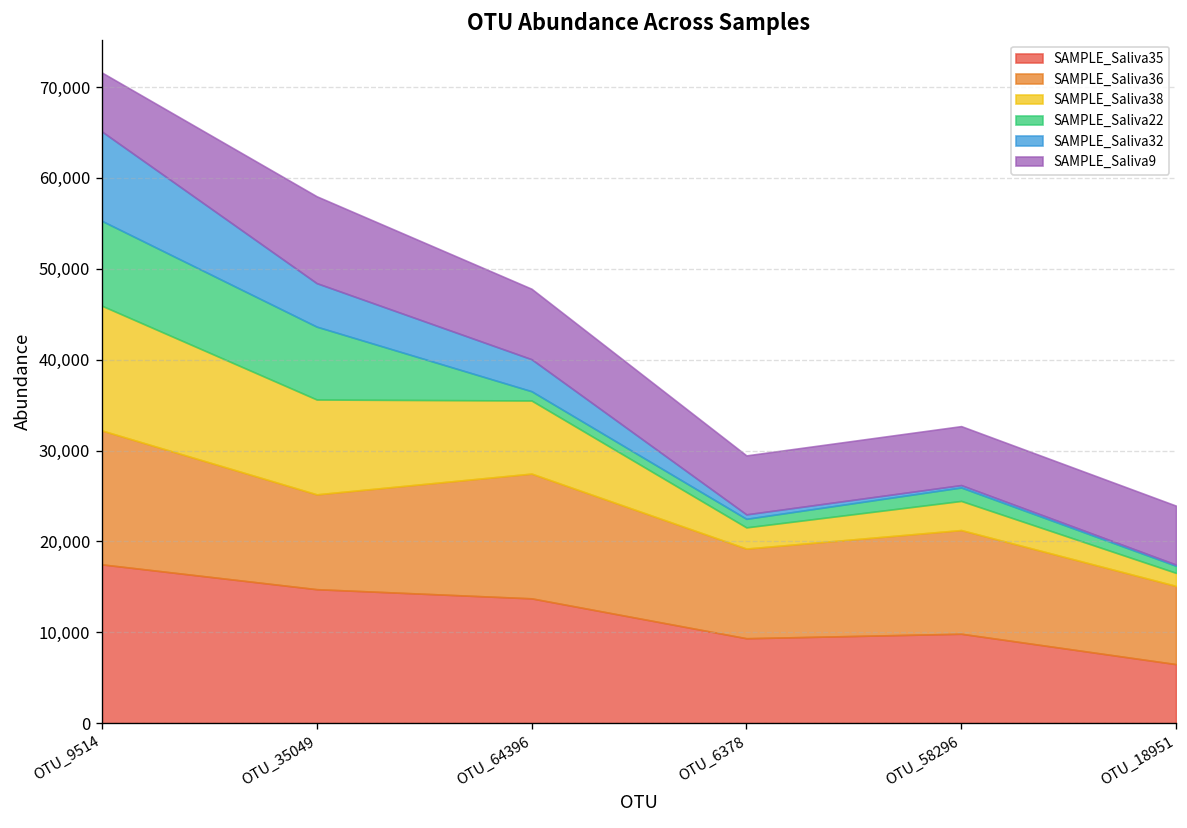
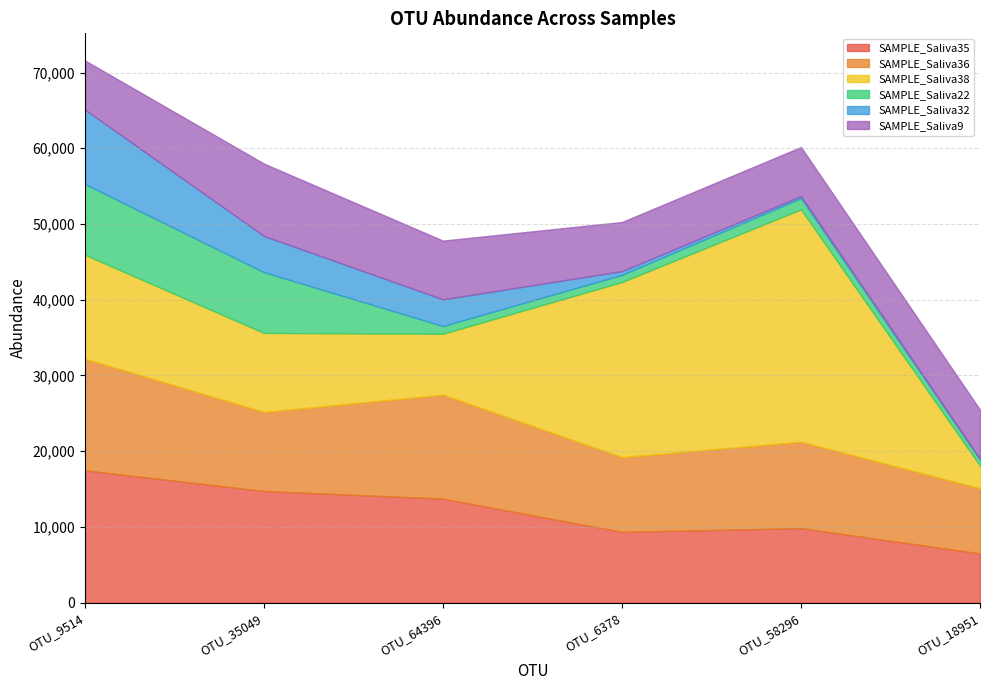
  {
    "SAMPLE_Saliva38": {
      "OTU_9514": "14,000",
      "OTU_35049": "10,000",
      "OTU_64396": "8,000",
-     "OTU_6378": "2,000",
-     "OTU_58296": "3,000",
-     "OTU_18951": "1,000"
+     "OTU_6378": "23,000",
+     "OTU_58296": "31,000",
+     "OTU_18951": "3,000"
    },
    "SAMPLE_Saliva22": {
      "OTU_9514": "9,000",
      "OTU_35049": "8,000",
      "OTU_64396": "1,000",
      "OTU_6378": "1,000"
    },
    "SAMPLE_Saliva32": {
      "OTU_9514": "10,000",
      "OTU_35049": "5,000",
      "OTU_64396": "4,000",
      "OTU_6378": "0"
    },
    "SAMPLE_Saliva9": {
      "OTU_9514": "6,000",
      "OTU_35049": "10,000",
      "OTU_64396": "8,000",
      "OTU_6378": "6,000",
      "OTU_58296": "6,000",
      "OTU_18951": "6,000"
    }
  }
